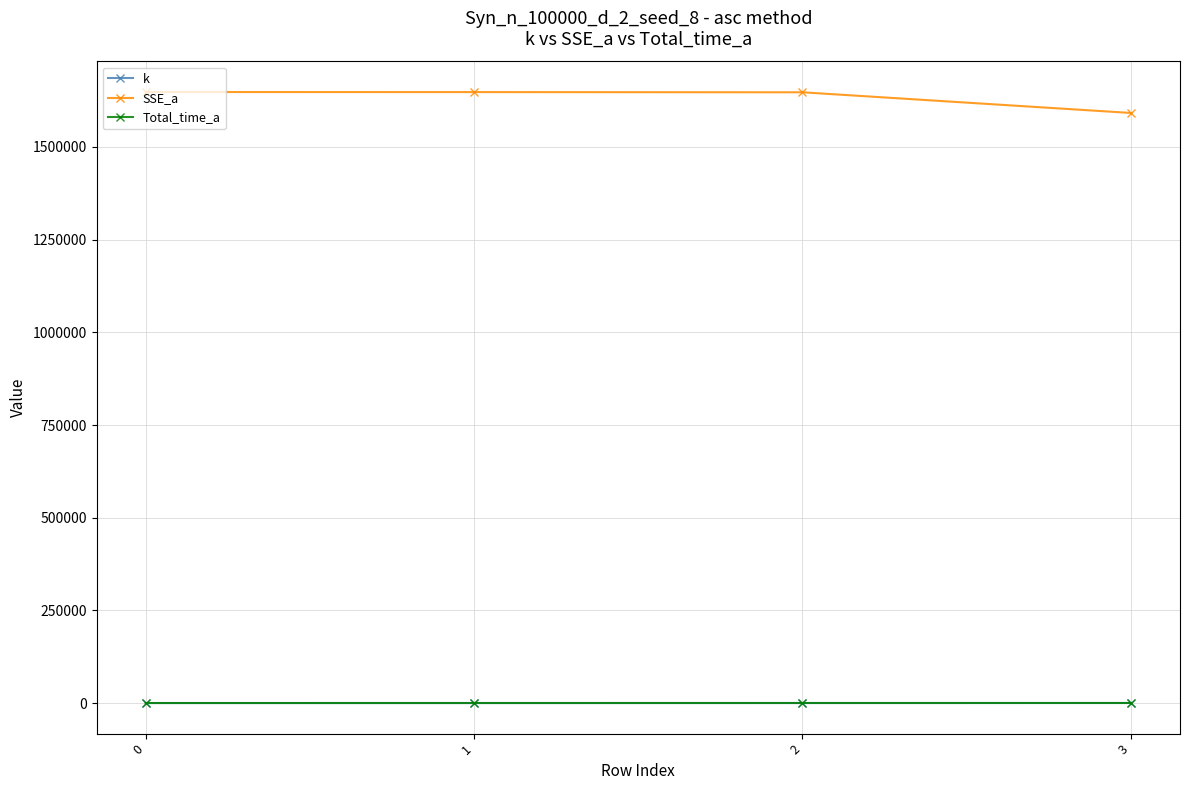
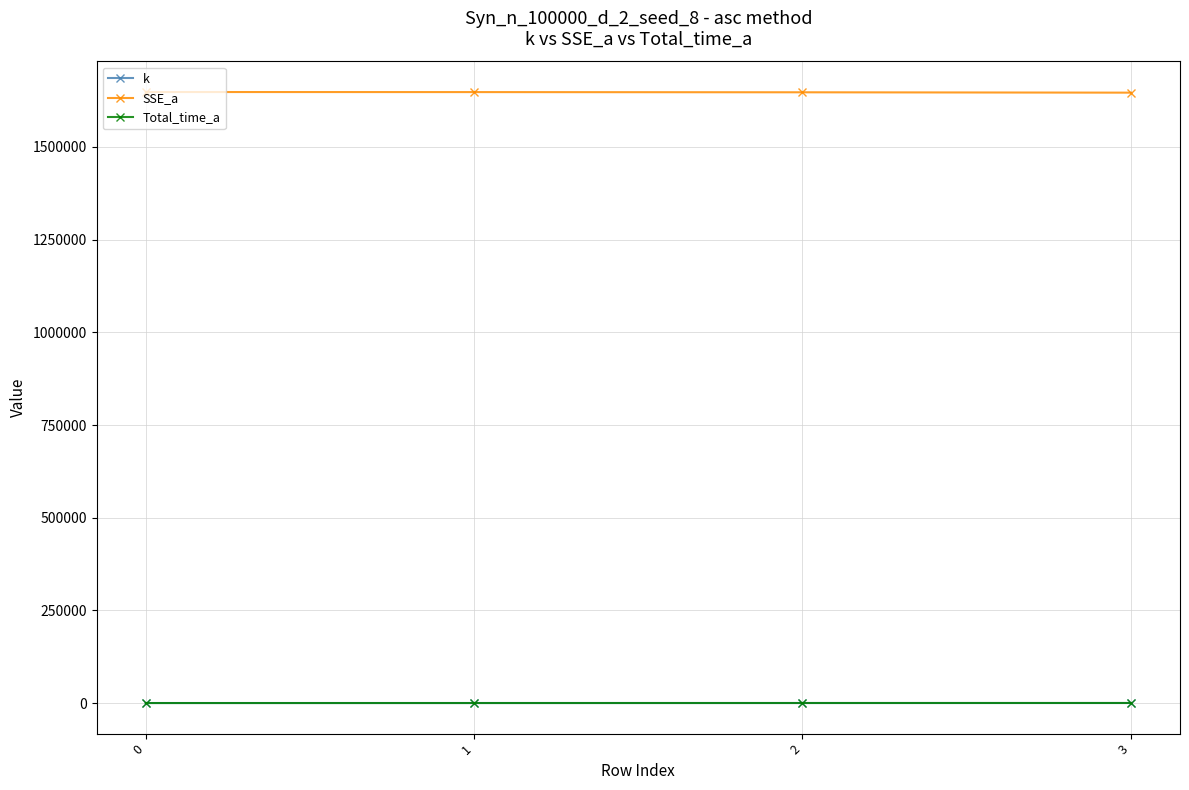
  {
    "Total_time_a": {
      "0": 0,
      "1": 0,
      "2": 0,
      "3": 0
    },
    "SSE_a": {
      "1": 1650000,
      "2": 1650000,
-     "3": 1590000
+     "3": 1650000
    }
  }
